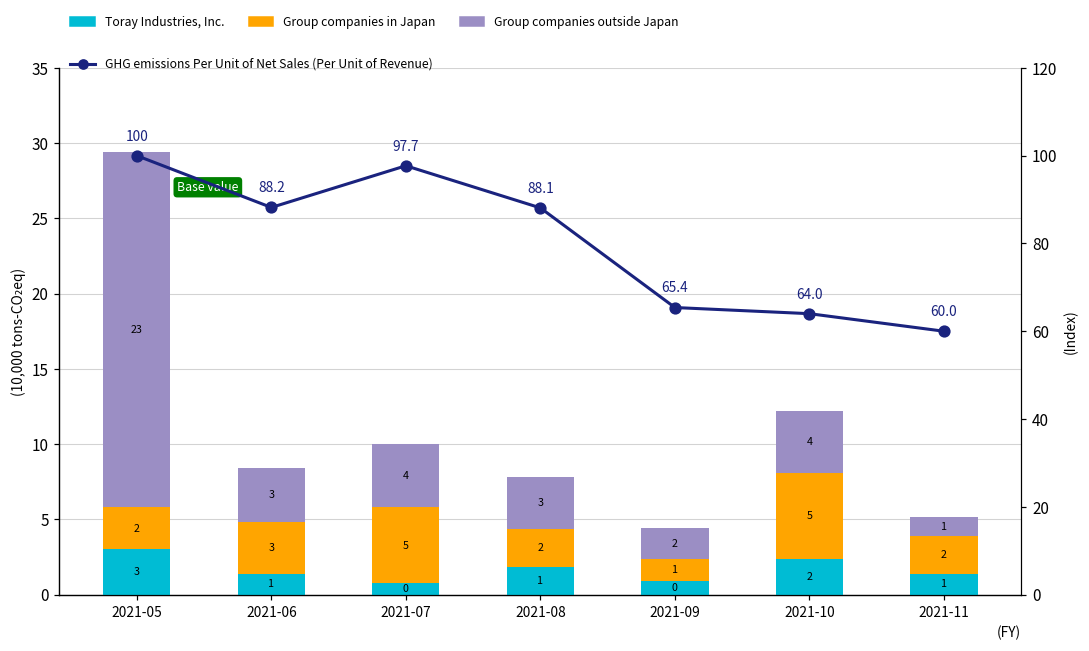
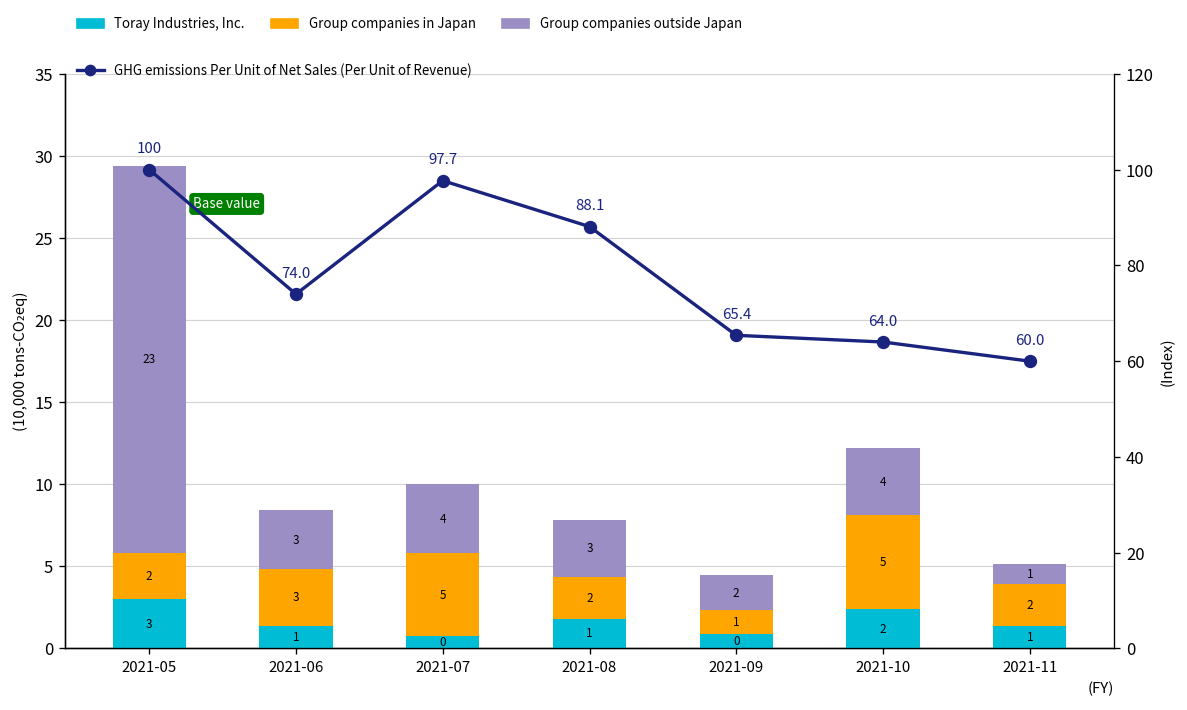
  {
    "Toray Industries, Inc.": {
      "2021-05": 3,
      "2021-06": 1,
      "2021-08": 2,
      "2021-10": 2,
      "2021-11": 1
    },
    "Group companies in Japan": {
      "2021-06": 3,
      "2021-07": 5,
      "2021-09": 1
    },
    "Group companies outside Japan": {
      "2021-07": 4,
      "2021-08": 3,
      "2021-09": 2,
      "2021-10": 4,
      "2021-11": 1
    },
    "GHG emissions Per Unit of Net Sales (Per Unit of Revenue)": {
      "2021-05": 100,
-     "2021-06": 88.2,
+     "2021-06": 74.0,
      "2021-07": 97.7,
      "2021-08": 88.1,
      "2021-09": 65.4,
      "2021-10": 64.0,
      "2021-11": 60.0
    }
  }
